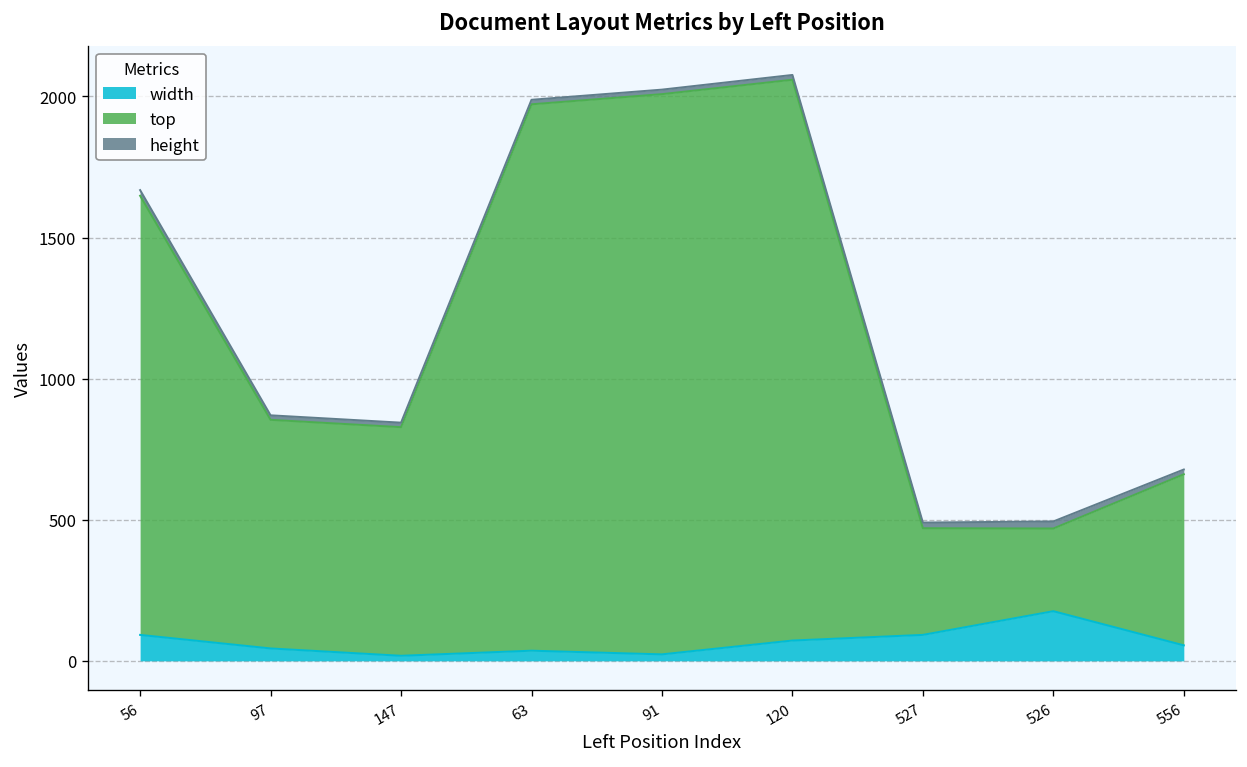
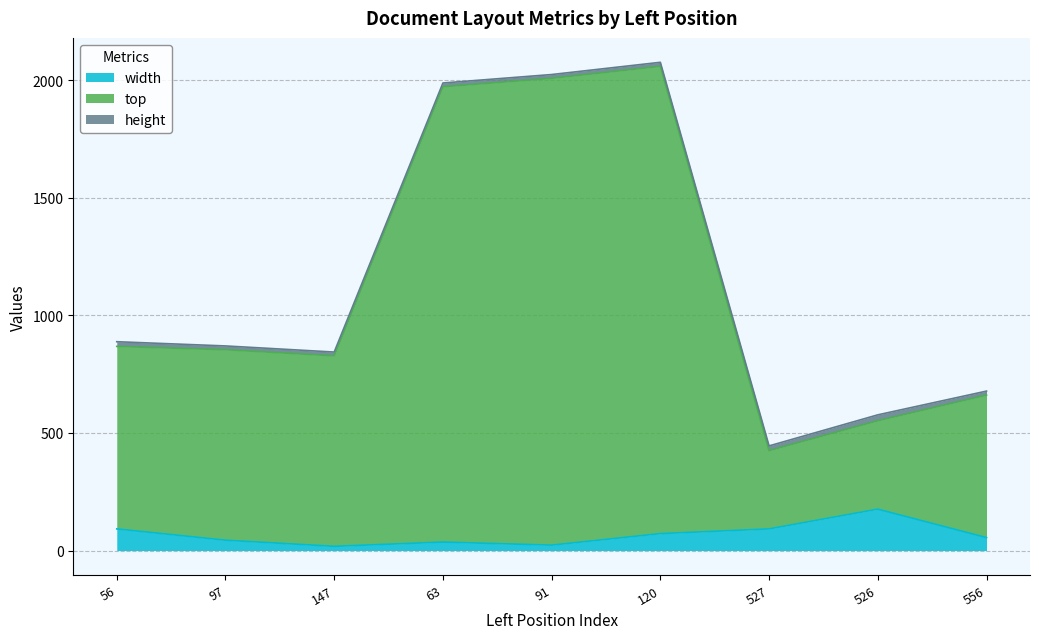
  {
    "width": {
      "56": 90,
      "97": 40,
      "147": 20,
      "63": 40,
      "91": 20,
      "120": 70,
      "527": 90,
      "526": 180,
      "556": 60
    },
    "top": {
-     "56": 1560,
+     "56": 780,
      "97": 810,
      "147": 810,
      "63": 1940,
      "91": 1990,
      "120": 1990,
-     "527": 380,
-     "526": 290,
+     "527": 330,
+     "526": 380,
      "556": 610
    },
    "height": {
      "56": 20,
      "97": 20,
      "147": 20,
      "63": 20,
      "91": 20,
      "120": 20,
      "527": 20,
      "526": 30,
      "556": 20
    }
  }
